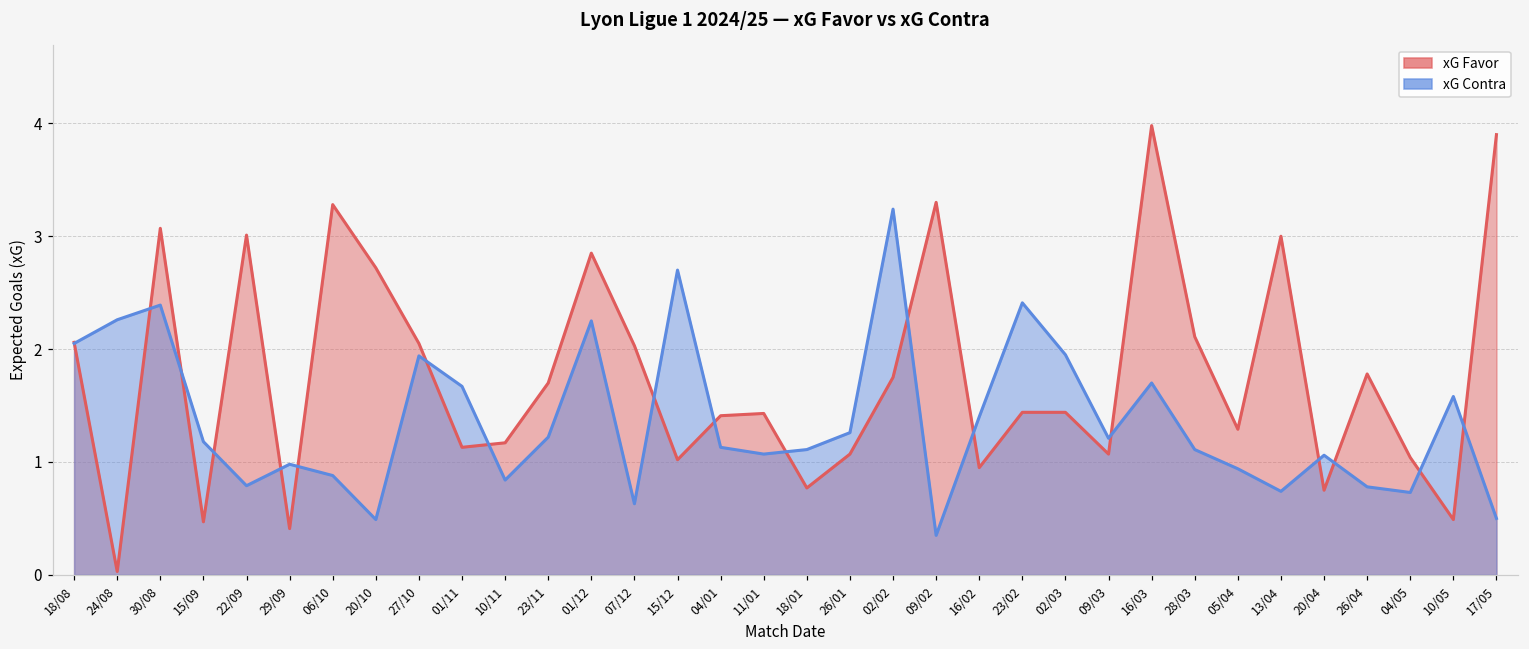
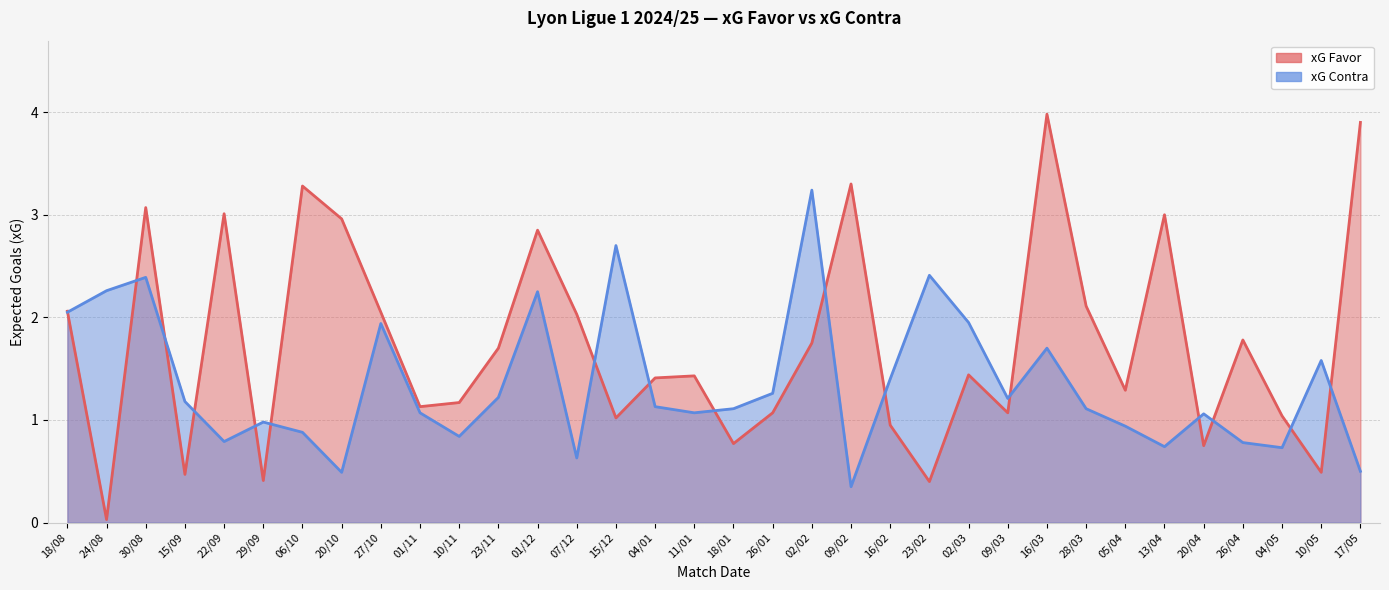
  {
    "xG Favor": {
      "24/08": 0.03,
      "30/08": 3.07,
      "15/09": 0.47,
      "22/09": 3.01,
      "29/09": 0.41,
      "06/10": 3.28,
-     "20/10": 2.72,
+     "20/10": 2.96,
      "27/10": 2.05,
      "01/11": 1.13,
      "10/11": 1.17,
      "23/11": 1.70,
      "01/12": 2.85,
      "07/12": 2.03,
      "15/12": 1.02,
      "04/01": 1.41,
      "11/01": 1.43,
      "18/01": 0.77,
      "26/01": 1.07,
      "02/02": 1.75,
      "09/02": 3.30,
      "16/02": 0.95,
-     "23/02": 1.44,
+     "23/02": 0.40,
      "02/03": 1.44,
      "09/03": 1.07,
      "16/03": 3.98,
      "28/03": 2.11,
      "05/04": 1.29,
      "13/04": 3.00,
      "20/04": 0.75,
      "26/04": 1.78,
      "04/05": 1.04,
      "10/05": 0.49,
      "17/05": 3.90
    },
    "xG Contra": {
      "24/08": 2.26,
      "30/08": 2.39,
      "15/09": 1.18,
      "22/09": 0.79,
      "29/09": 0.98,
      "06/10": 0.88,
      "20/10": 0.49,
      "27/10": 1.94,
-     "01/11": 1.67,
+     "01/11": 1.07,
      "10/11": 0.84,
      "23/11": 1.22,
      "01/12": 2.25,
      "07/12": 0.63,
      "15/12": 2.70,
      "04/01": 1.13,
      "11/01": 1.07,
      "18/01": 1.11,
      "26/01": 1.26,
      "02/02": 3.24,
      "09/02": 0.35,
      "16/02": 1.40,
      "23/02": 2.41,
      "02/03": 1.95,
      "09/03": 1.21,
      "16/03": 1.70,
      "28/03": 1.11,
      "05/04": 0.94,
      "13/04": 0.74,
      "20/04": 1.06,
      "26/04": 0.78,
      "04/05": 0.73,
      "10/05": 1.58,
      "17/05": 0.50
    }
  }
